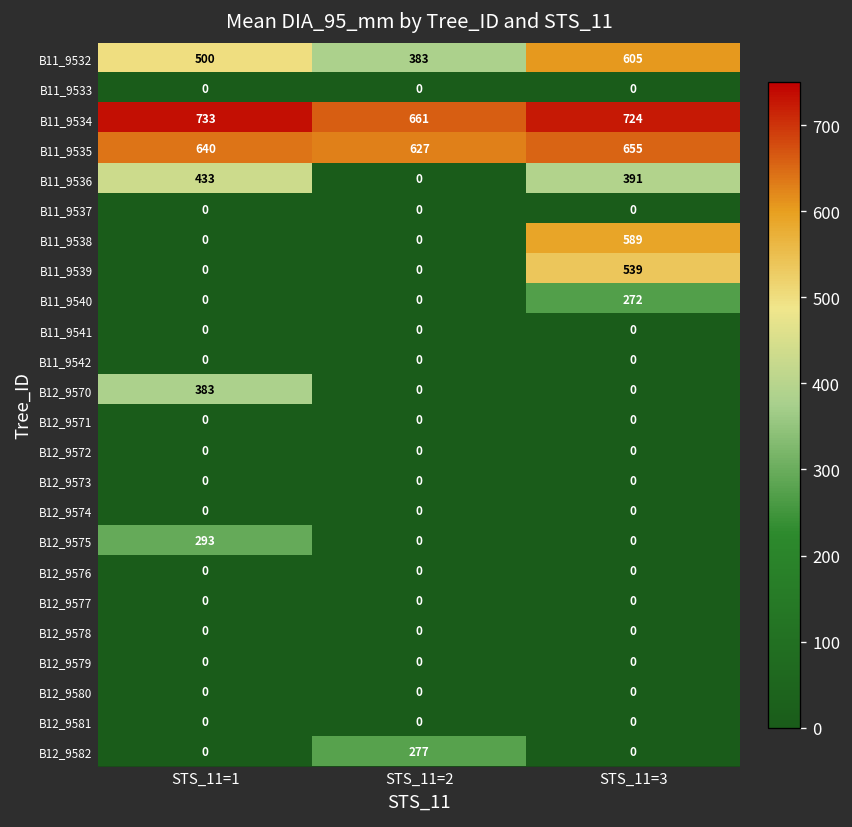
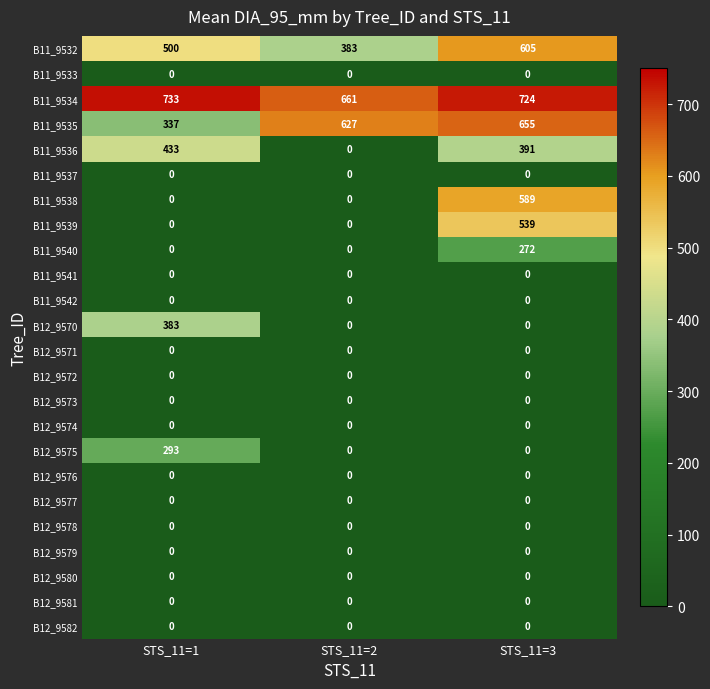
  {
    "B11_9532": {
      "STS_11=1": 500,
      "STS_11=2": 383,
      "STS_11=3": 605
    },
    "B11_9533": {
      "STS_11=1": 0,
      "STS_11=2": 0,
      "STS_11=3": 0
    },
    "B11_9534": {
      "STS_11=1": 733,
      "STS_11=2": 661,
      "STS_11=3": 724
    },
    "B11_9535": {
-     "STS_11=1": 640,
+     "STS_11=1": 337,
      "STS_11=2": 627,
      "STS_11=3": 655
    },
    "B11_9536": {
      "STS_11=1": 433,
      "STS_11=2": 0,
      "STS_11=3": 391
    },
    "B11_9537": {
      "STS_11=1": 0,
      "STS_11=2": 0,
      "STS_11=3": 0
    },
    "B11_9538": {
      "STS_11=1": 0,
      "STS_11=2": 0,
      "STS_11=3": 589
    },
    "B11_9539": {
      "STS_11=1": 0,
      "STS_11=2": 0,
      "STS_11=3": 539
    },
    "B11_9540": {
      "STS_11=1": 0,
      "STS_11=2": 0,
      "STS_11=3": 272
    },
    "B11_9541": {
      "STS_11=1": 0,
      "STS_11=2": 0,
      "STS_11=3": 0
    },
    "B11_9542": {
      "STS_11=1": 0,
      "STS_11=2": 0,
      "STS_11=3": 0
    },
    "B12_9570": {
      "STS_11=1": 383,
      "STS_11=2": 0,
      "STS_11=3": 0
    },
    "B12_9571": {
      "STS_11=1": 0,
      "STS_11=2": 0,
      "STS_11=3": 0
    },
    "B12_9572": {
      "STS_11=1": 0,
      "STS_11=2": 0,
      "STS_11=3": 0
    },
    "B12_9573": {
      "STS_11=1": 0,
      "STS_11=2": 0,
      "STS_11=3": 0
    },
    "B12_9574": {
      "STS_11=1": 0,
      "STS_11=2": 0,
      "STS_11=3": 0
    },
    "B12_9575": {
      "STS_11=1": 293,
      "STS_11=2": 0,
      "STS_11=3": 0
    },
    "B12_9576": {
      "STS_11=1": 0,
      "STS_11=2": 0,
      "STS_11=3": 0
    },
    "B12_9577": {
      "STS_11=1": 0,
      "STS_11=2": 0,
      "STS_11=3": 0
    },
    "B12_9578": {
      "STS_11=1": 0,
      "STS_11=2": 0,
      "STS_11=3": 0
    },
    "B12_9579": {
      "STS_11=1": 0,
      "STS_11=2": 0,
      "STS_11=3": 0
    },
    "B12_9580": {
      "STS_11=1": 0,
      "STS_11=2": 0,
      "STS_11=3": 0
    },
    "B12_9581": {
      "STS_11=1": 0,
      "STS_11=2": 0,
      "STS_11=3": 0
    },
    "B12_9582": {
      "STS_11=1": 0,
-     "STS_11=2": 277,
+     "STS_11=2": 0,
      "STS_11=3": 0
    }
  }
